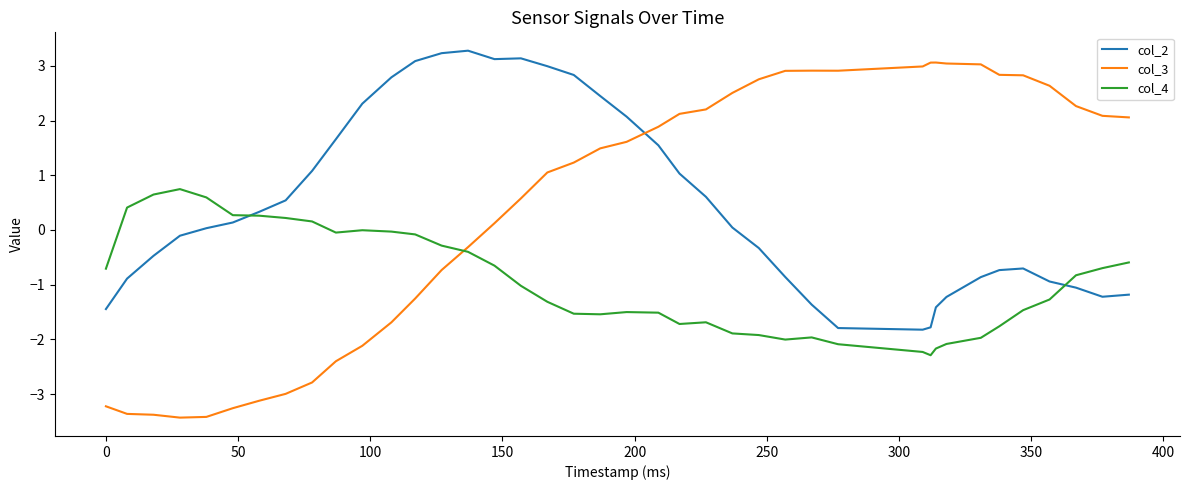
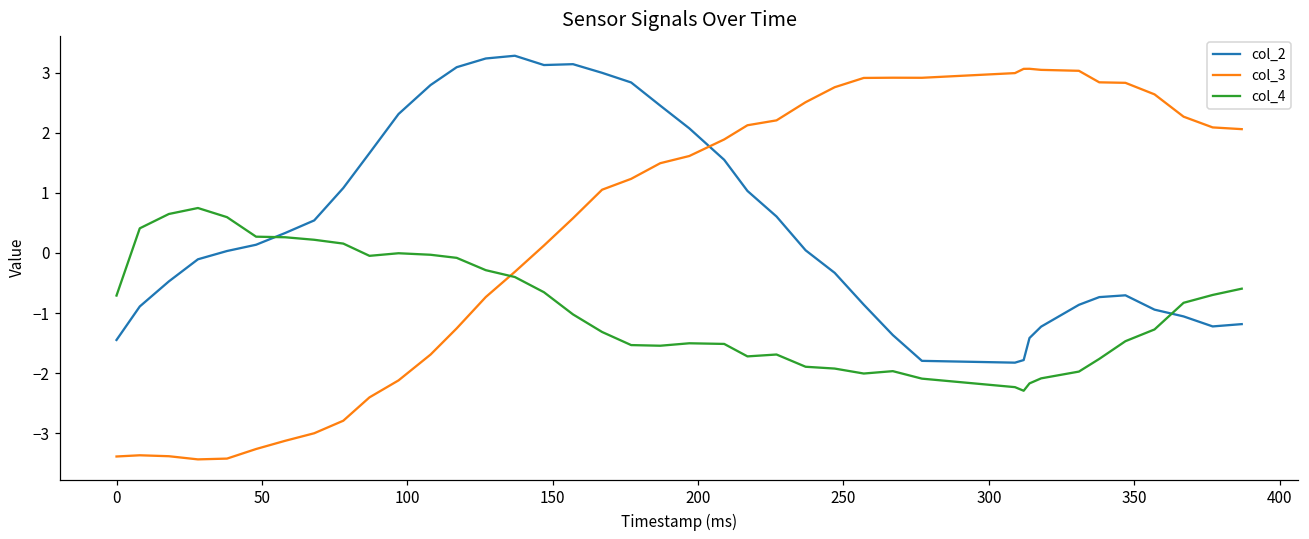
  {
    "col_2": {
      "0": -1.4
    },
    "col_3": {
-     "0": -3.2
+     "0": -3.4
    },
    "col_4": {
      "0": -0.7
    }
  }
